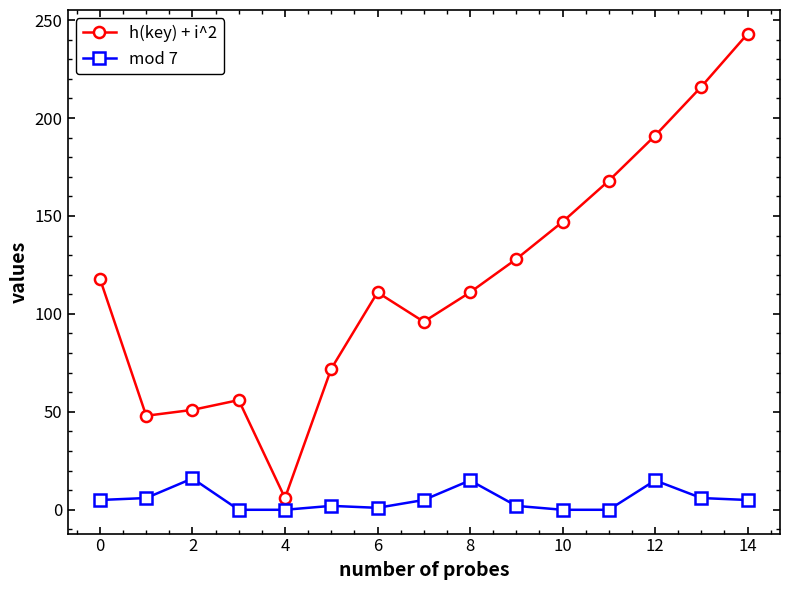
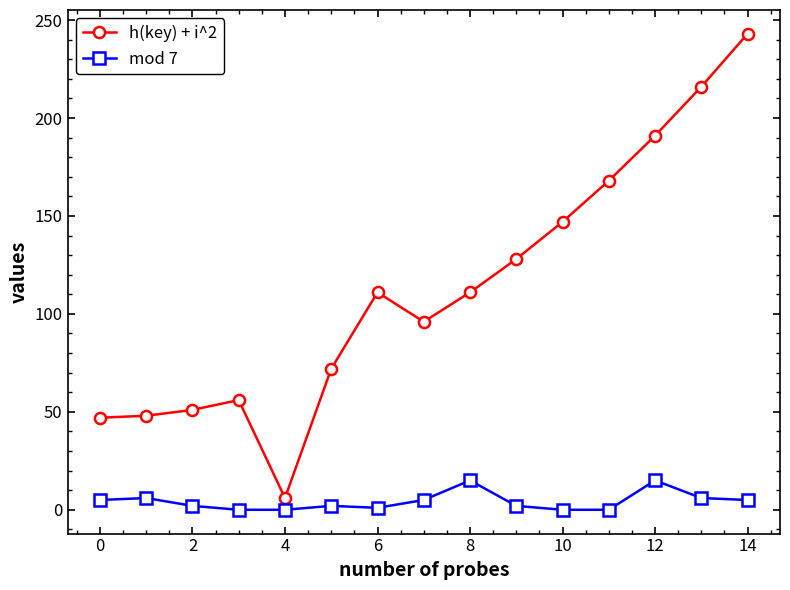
  {
    "h(key) + i^2": {
-     "0": 118,
+     "0": 47,
      "2": 51,
      "4": 6,
      "6": 111,
      "8": 111,
      "10": 147,
      "12": 191,
      "14": 243
    },
    "mod 7": {
      "0": 5,
-     "2": 16,
+     "2": 2,
      "4": 0,
      "6": 1,
      "8": 15,
      "10": 0,
      "12": 15,
      "14": 5
    }
  }
